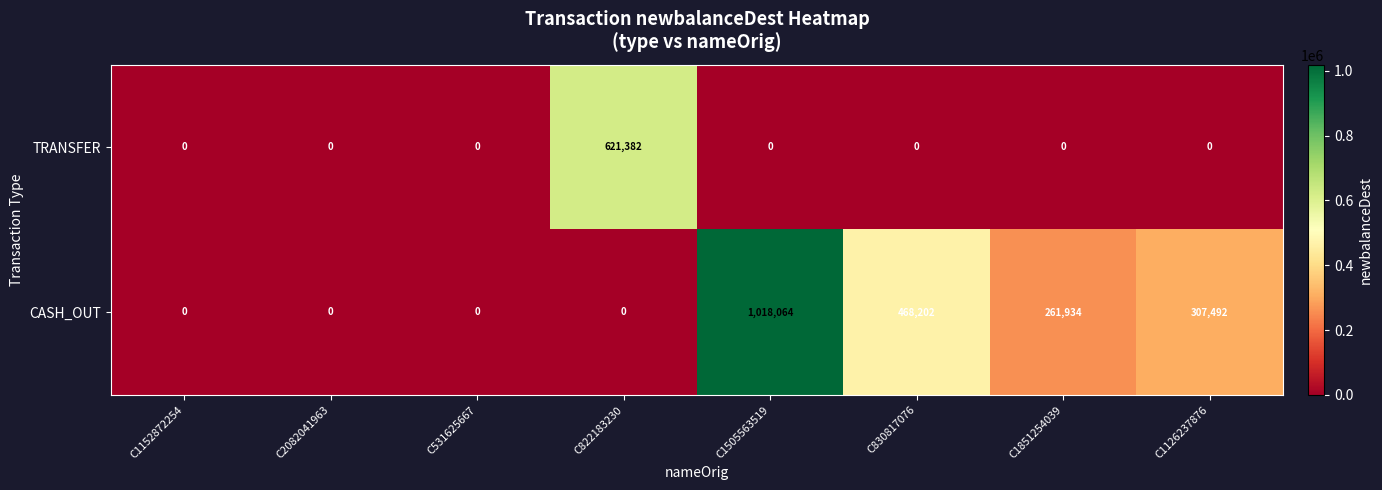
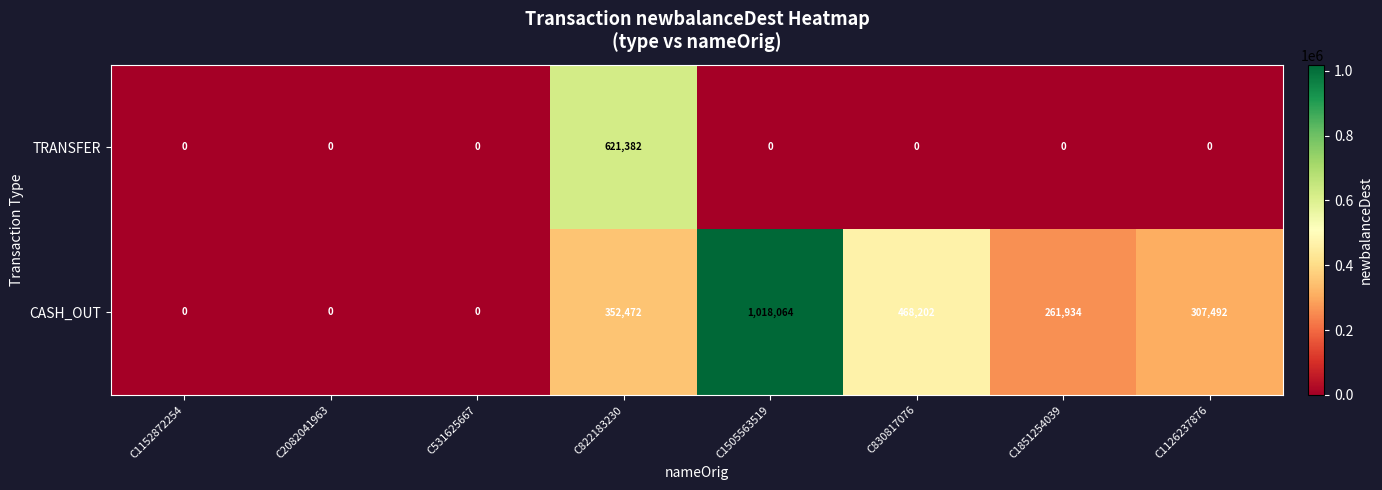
  {
    "TRANSFER": {
      "C1152872254": "0",
      "C2082041963": "0",
      "C531625667": "0",
      "C822183230": "621,382",
      "C1505563519": "0",
      "C830817076": "0",
      "C1851254039": "0",
      "C1126237876": "0"
    },
    "CASH_OUT": {
      "C1152872254": "0",
      "C2082041963": "0",
      "C531625667": "0",
-     "C822183230": "0",
+     "C822183230": "352,472",
      "C1505563519": "1,018,064",
      "C830817076": "468,202",
      "C1851254039": "261,934",
      "C1126237876": "307,492"
    }
  }
